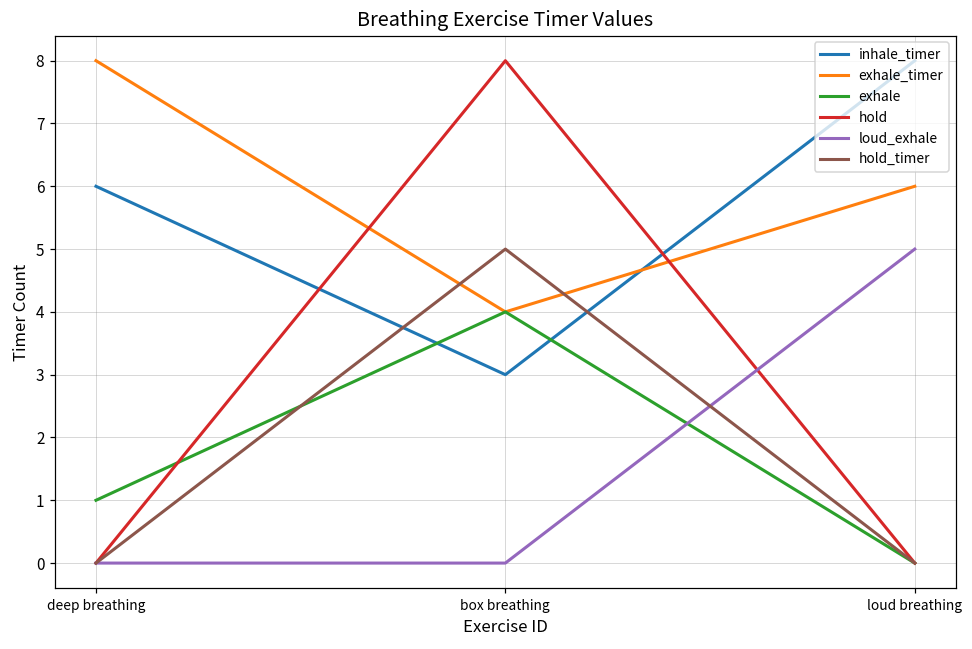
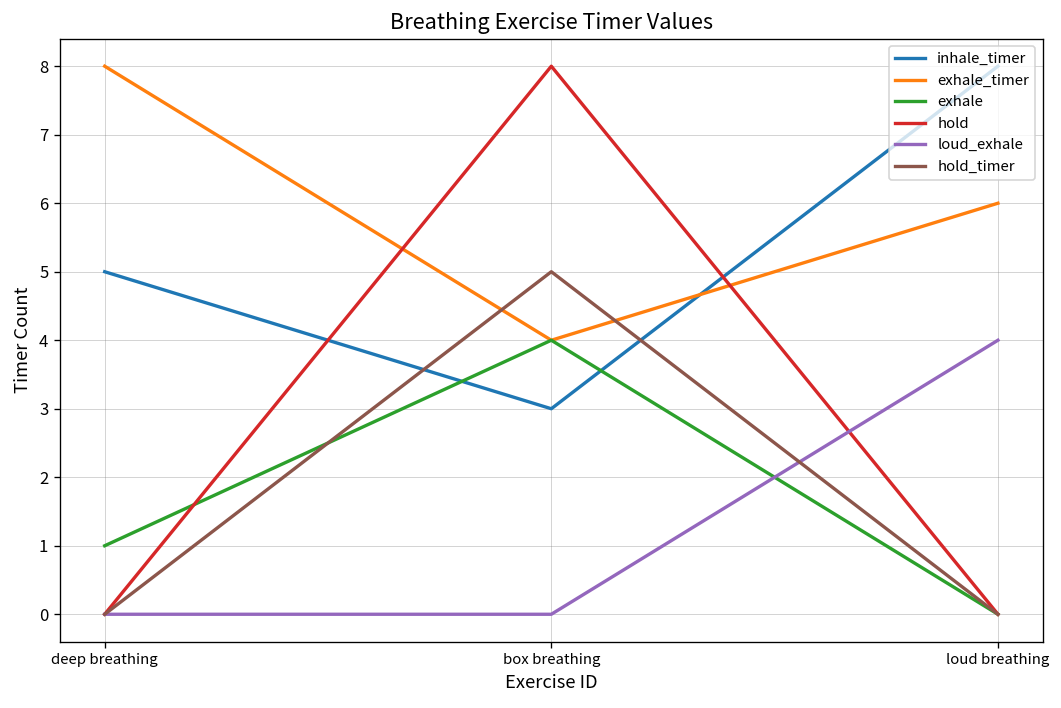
  {
    "inhale_timer": {
-     "deep breathing": 6,
+     "deep breathing": 5,
      "box breathing": 3
    },
    "exhale_timer": {
      "deep breathing": 8,
      "loud breathing": 6
    },
    "exhale": {
      "deep breathing": 1
    },
    "hold": {
      "box breathing": 8
    },
    "loud_exhale": {
      "box breathing": 0,
-     "loud breathing": 5
+     "loud breathing": 4
    },
    "hold_timer": {
      "box breathing": 5
    }
  }
